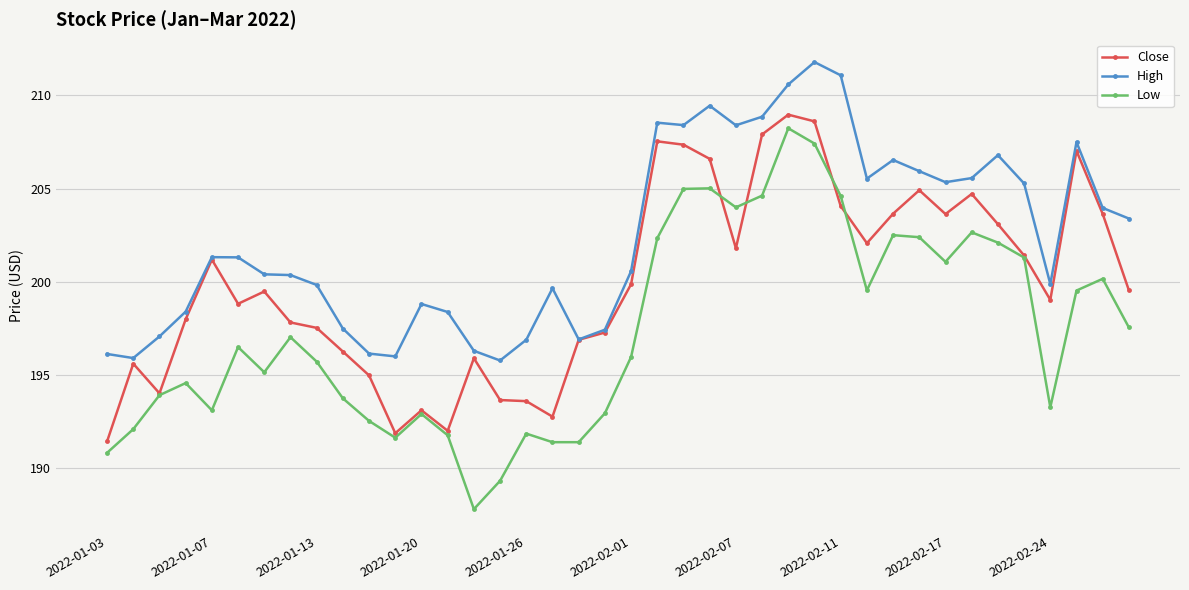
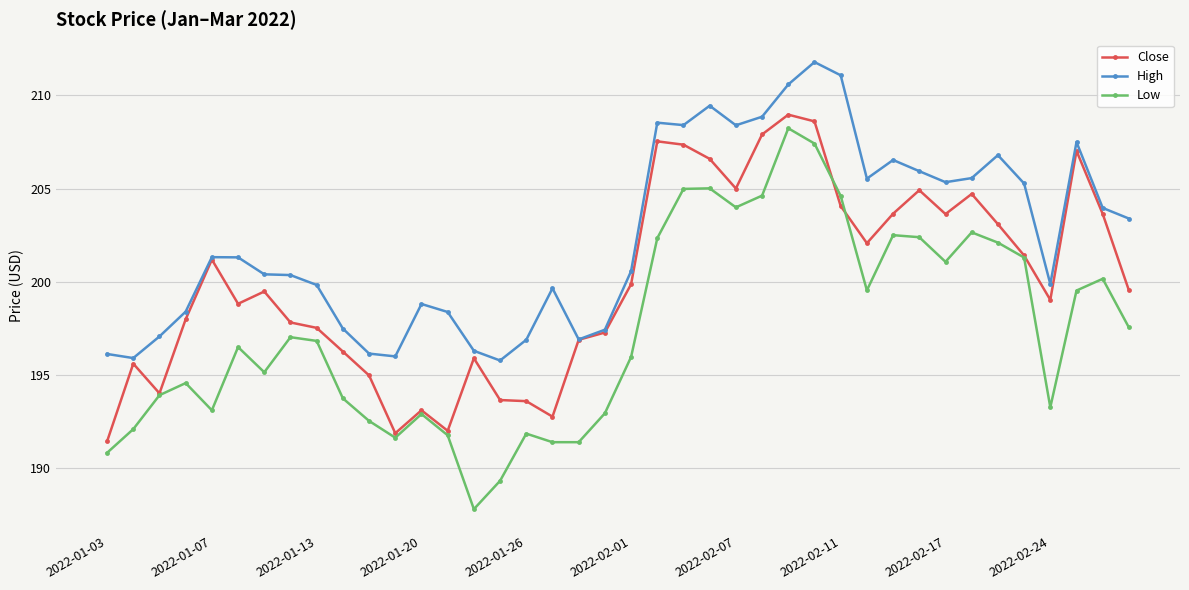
  {
    "Close": {
      "2022-01-03": 191.4,
      "2022-01-13": 197.5,
      "2022-01-20": 193.1,
      "2022-01-26": 193.6,
      "2022-02-01": 199.9,
-     "2022-02-07": 201.8,
+     "2022-02-07": 205.0,
      "2022-02-11": 204.1,
      "2022-02-17": 203.6,
      "2022-02-24": 199.0
    },
    "High": {
      "2022-01-03": 196.1,
      "2022-01-13": 199.8,
      "2022-01-20": 198.8,
      "2022-01-26": 196.9,
      "2022-02-01": 200.6,
      "2022-02-07": 208.4,
      "2022-02-11": 211.1,
      "2022-02-17": 205.3,
      "2022-02-24": 199.9
    },
    "Low": {
      "2022-01-03": 190.8,
      "2022-01-07": 193.1,
-     "2022-01-13": 195.7,
+     "2022-01-13": 196.8,
      "2022-01-20": 192.9,
      "2022-01-26": 191.9,
      "2022-02-01": 196.0,
      "2022-02-07": 204.0,
      "2022-02-11": 204.6,
      "2022-02-17": 201.1,
      "2022-02-24": 193.3
    }
  }
